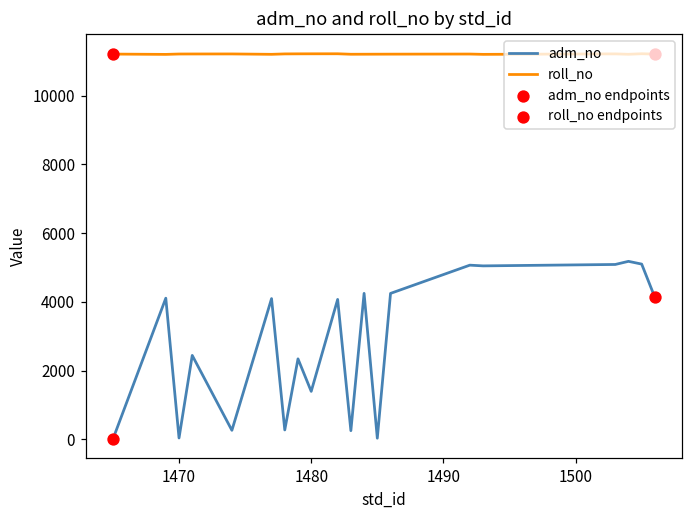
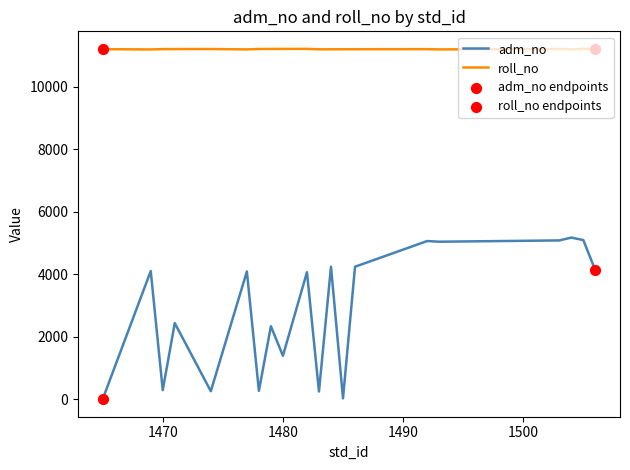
  {
    "adm_no": {
-     "1470": 0,
+     "1470": 300,
      "1480": 1400
    },
    "roll_no": {
      "1470": 11200,
      "1480": 11200
    }
  }
